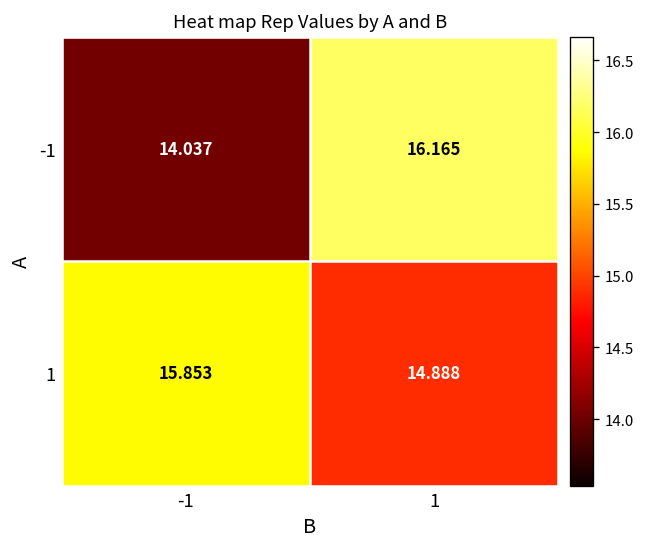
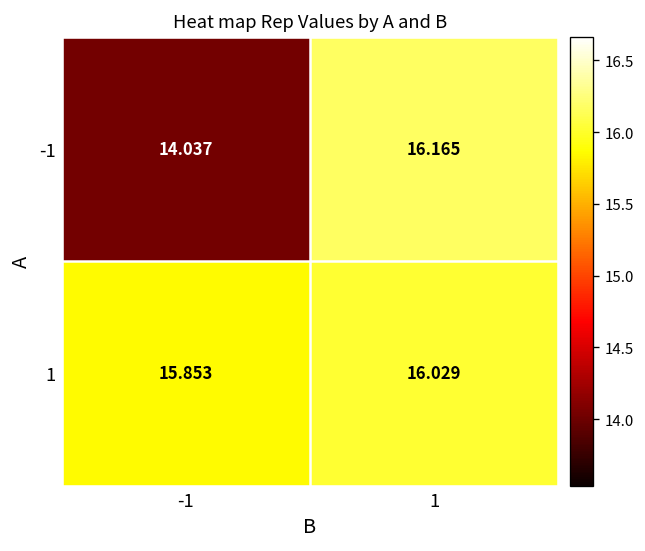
  {
    "-1": {
      "-1": 14.037,
      "1": 16.165
    },
    "1": {
      "-1": 15.853,
-     "1": 14.888
+     "1": 16.029
    }
  }
